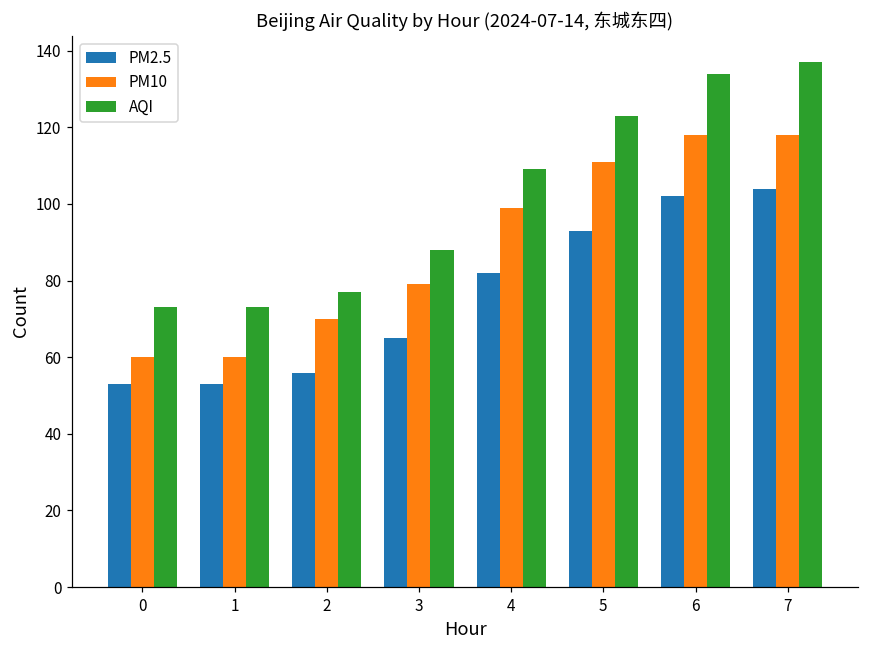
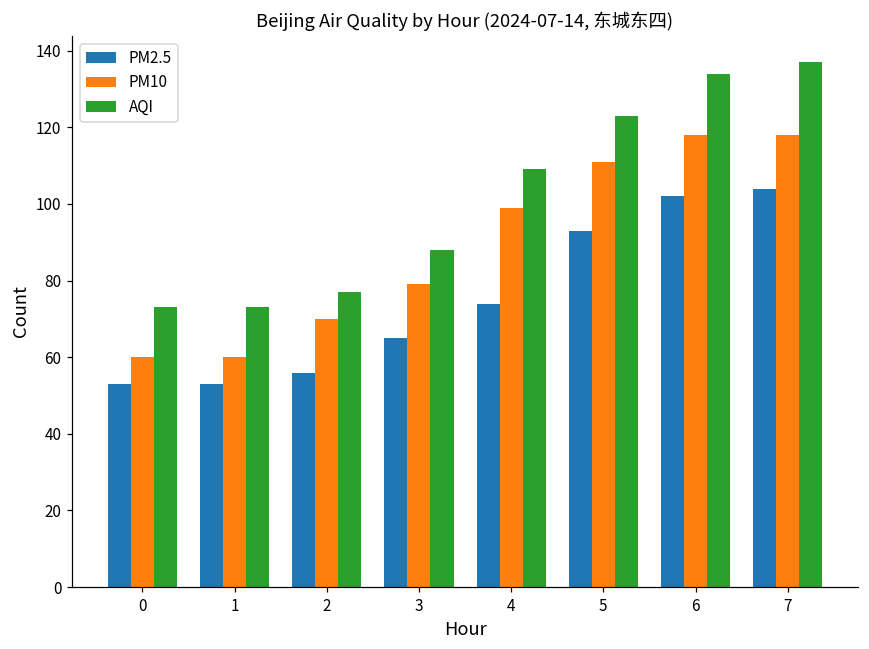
  {
    "PM2.5": {
      "0": 53,
      "1": 53,
      "2": 56,
      "3": 65,
-     "4": 82,
+     "4": 74,
      "5": 93,
      "6": 102,
      "7": 104
    },
    "PM10": {
      "0": 60,
      "1": 60,
      "2": 70,
      "3": 79,
      "4": 99,
      "5": 111,
      "6": 118,
      "7": 118
    },
    "AQI": {
      "0": 73,
      "1": 73,
      "2": 77,
      "3": 88,
      "4": 109,
      "5": 123,
      "6": 134,
      "7": 137
    }
  }
